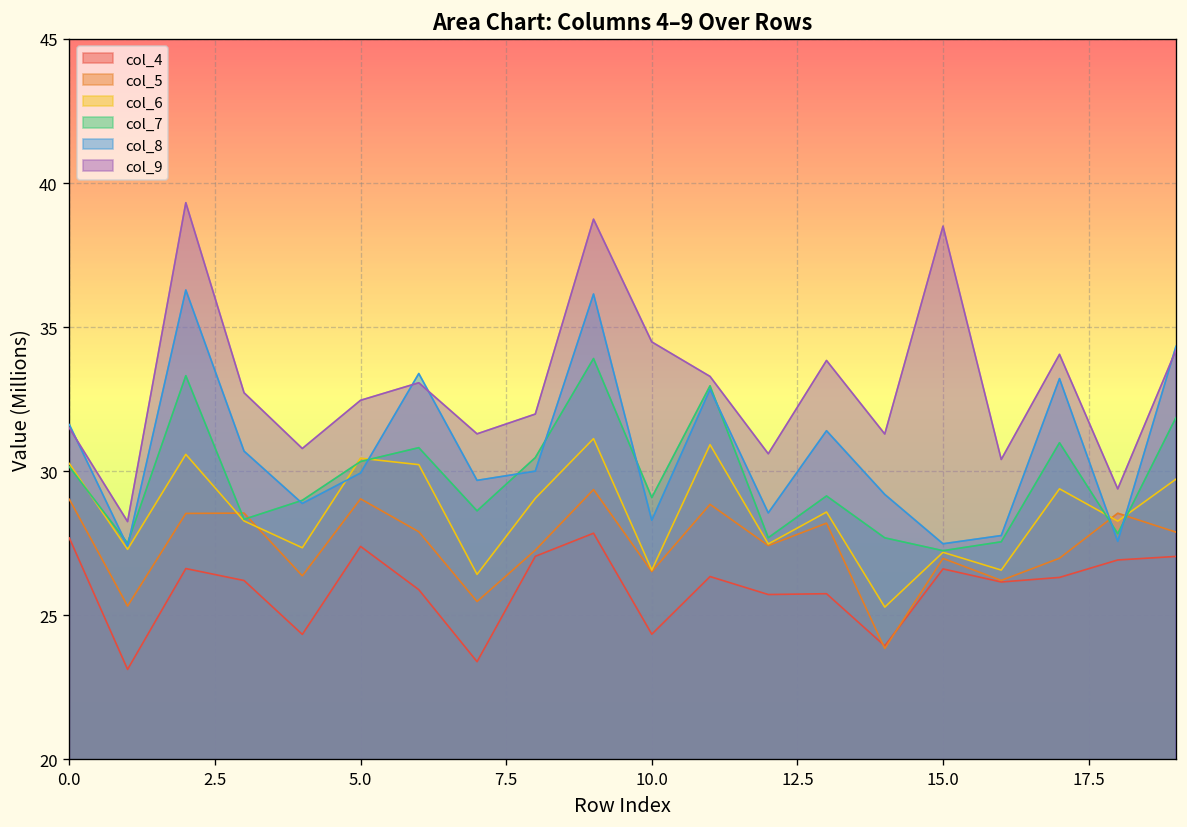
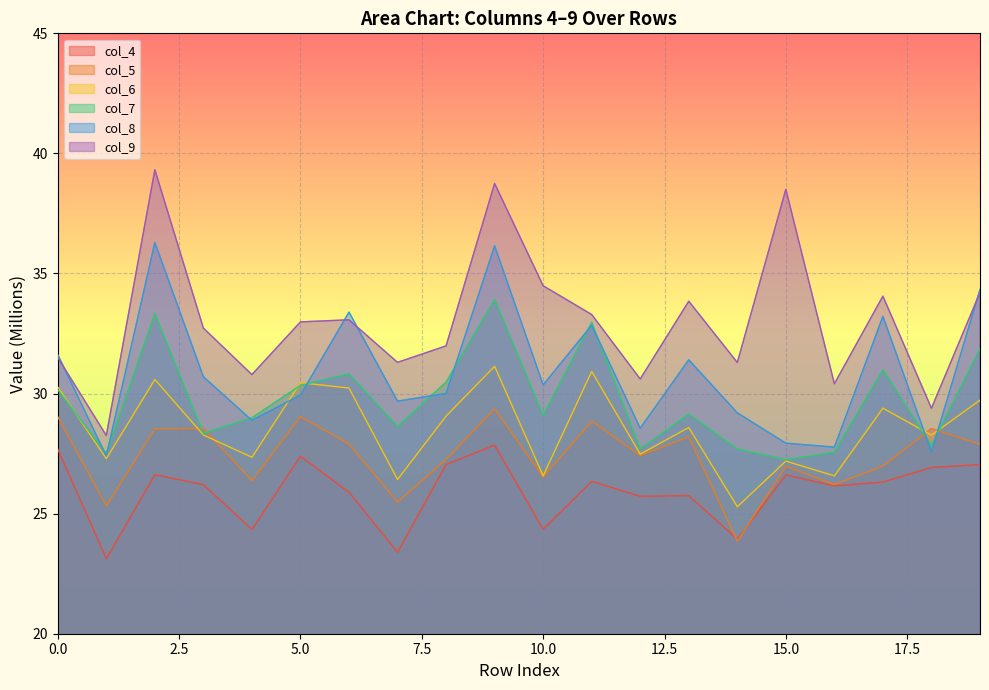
  {
    "col_7": {
      "0.0": 30.2,
      "5.0": 30.3,
      "10.0": 29.1
    },
    "col_8": {
      "0.0": 31.6,
      "5.0": 29.9,
-     "10.0": 28.3,
-     "15.0": 27.5
+     "10.0": 30.4,
+     "15.0": 27.9
    },
    "col_9": {
      "0.0": 31.5,
-     "5.0": 32.5,
+     "5.0": 33.0,
      "10.0": 34.5,
      "15.0": 38.5
    }
  }
